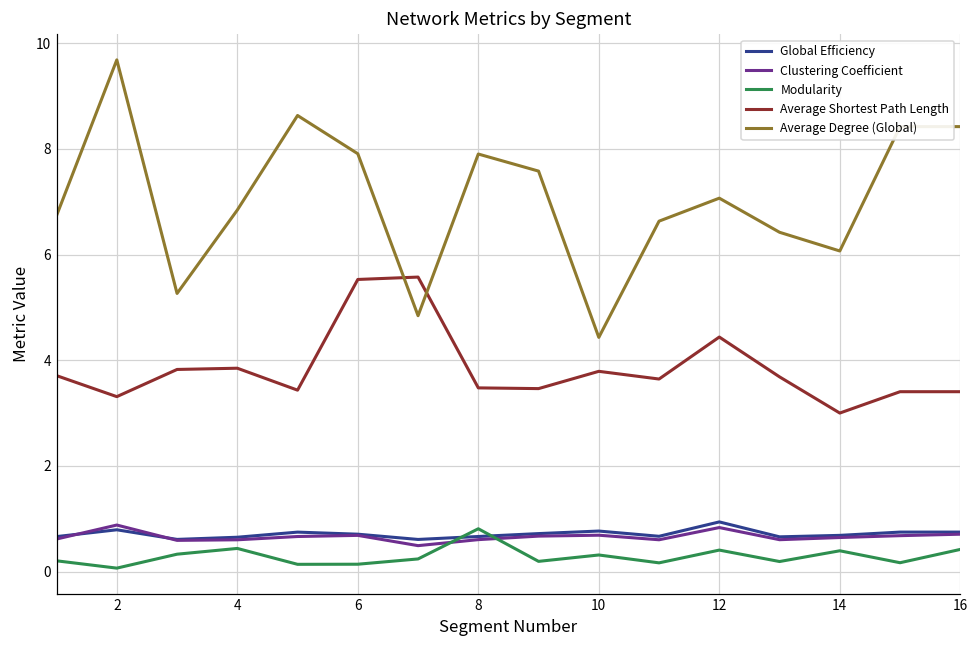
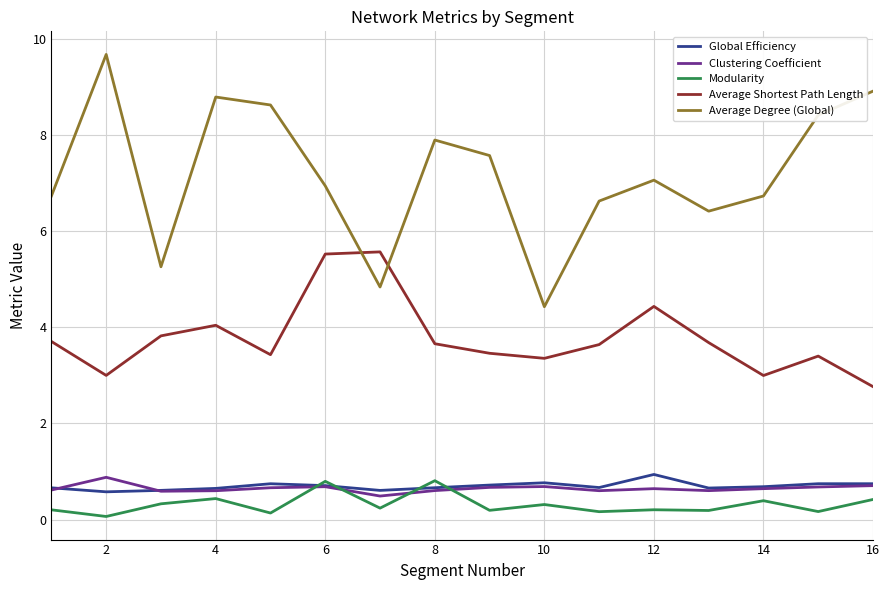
  {
    "Global Efficiency": {
-     "2": 0.8,
+     "2": 0.6,
      "8": 0.7,
      "10": 0.8,
      "12": 0.9
    },
    "Clustering Coefficient": {
      "2": 0.9,
      "8": 0.6,
      "10": 0.7,
-     "12": 0.8
+     "12": 0.6
    },
    "Modularity": {
      "2": 0.1,
      "4": 0.4,
-     "6": 0.1,
+     "6": 0.8,
      "8": 0.8,
      "10": 0.3,
-     "12": 0.4,
+     "12": 0.2,
      "14": 0.4,
      "16": 0.4
    },
    "Average Shortest Path Length": {
-     "2": 3.3,
-     "4": 3.8,
+     "2": 3.0,
+     "4": 4.0,
      "6": 5.5,
-     "8": 3.5,
-     "10": 3.8,
+     "8": 3.7,
+     "10": 3.4,
      "12": 4.4,
      "14": 3.0,
-     "16": 3.4
+     "16": 2.8
    },
    "Average Degree (Global)": {
      "2": 9.7,
-     "4": 6.8,
-     "6": 7.9,
+     "4": 8.8,
+     "6": 6.9,
      "8": 7.9,
      "10": 4.4,
      "12": 7.1,
-     "14": 6.1,
-     "16": 8.4
+     "14": 6.7,
+     "16": 8.9
    }
  }
